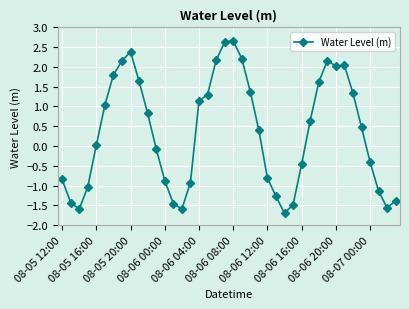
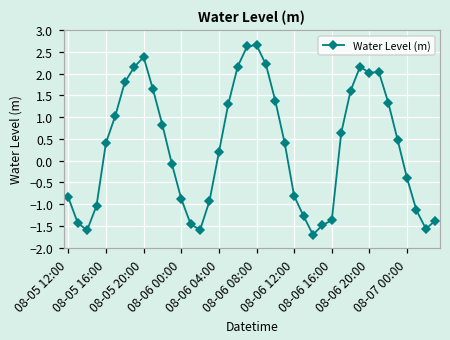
  {
    "08-05 12:00": -0.8,
-   "08-05 16:00": 0.0,
+   "08-05 16:00": 0.4,
    "08-05 20:00": 2.4,
    "08-06 00:00": -0.9,
-   "08-06 04:00": 1.1,
+   "08-06 04:00": 0.2,
    "08-06 08:00": 2.7,
    "08-06 12:00": -0.8,
-   "08-06 16:00": -0.5,
+   "08-06 16:00": -1.4,
    "08-06 20:00": 2.0,
    "08-07 00:00": -0.4
  }
